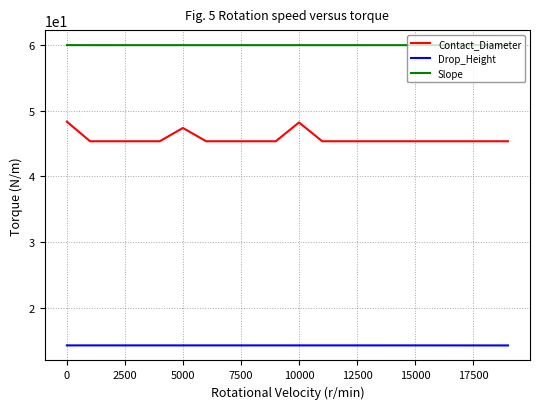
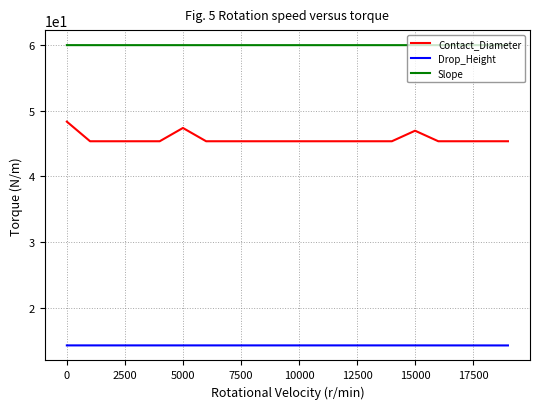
  {
    "Contact_Diameter": {
      "0": 48,
      "5000": 47,
-     "10000": 48,
-     "15000": 45
+     "10000": 45,
+     "15000": 47
    },
    "Drop_Height": {
      "0": 14,
      "5000": 14,
      "10000": 14,
      "15000": 14
    },
    "Slope": {
      "0": 60,
      "5000": 60,
      "10000": 60
    }
  }
